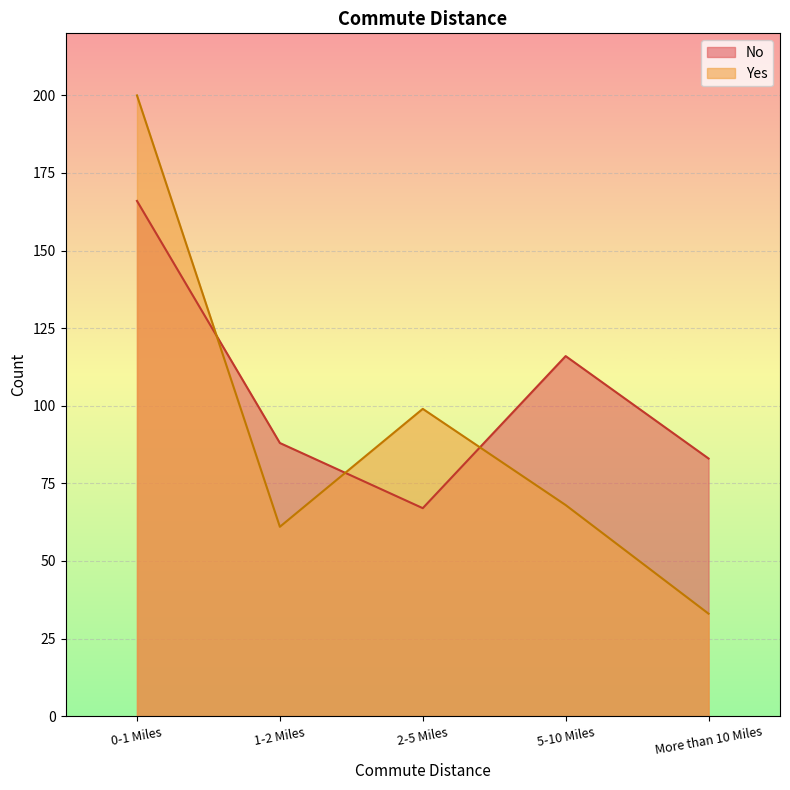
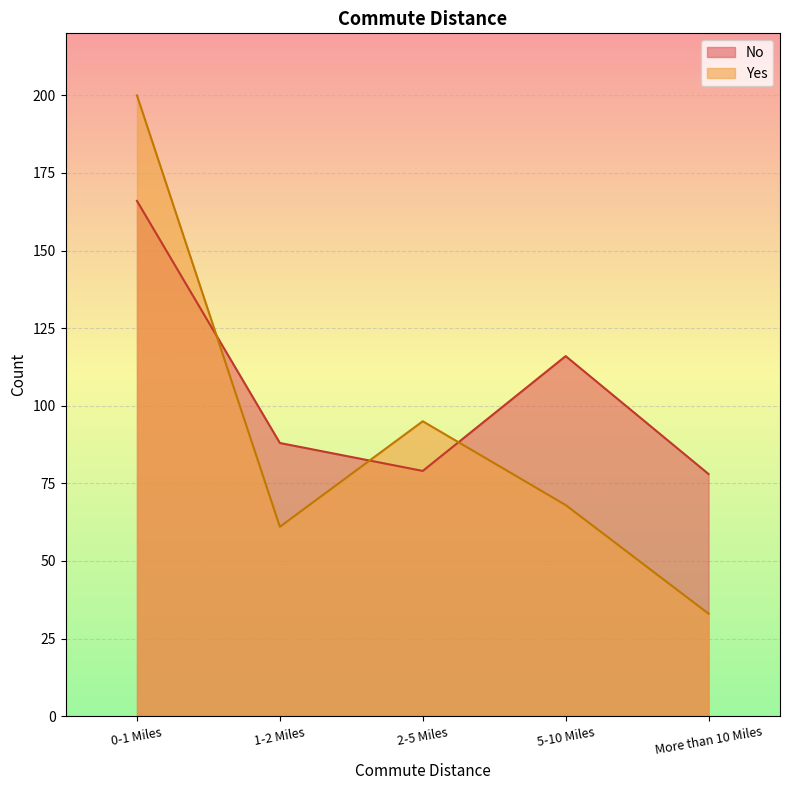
  {
    "No": {
      "0-1 Miles": 166,
      "1-2 Miles": 88,
-     "2-5 Miles": 67,
+     "2-5 Miles": 79,
      "5-10 Miles": 116,
-     "More than 10 Miles": 83
+     "More than 10 Miles": 78
    },
    "Yes": {
      "0-1 Miles": 200,
      "1-2 Miles": 61,
-     "2-5 Miles": 99,
+     "2-5 Miles": 95,
      "5-10 Miles": 68,
      "More than 10 Miles": 33
    }
  }
